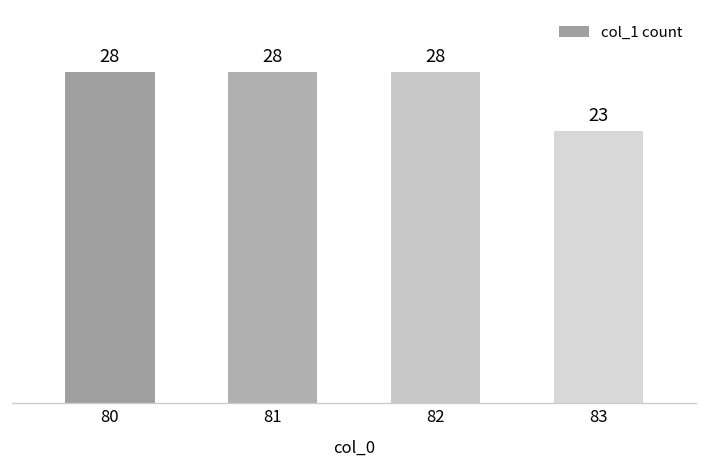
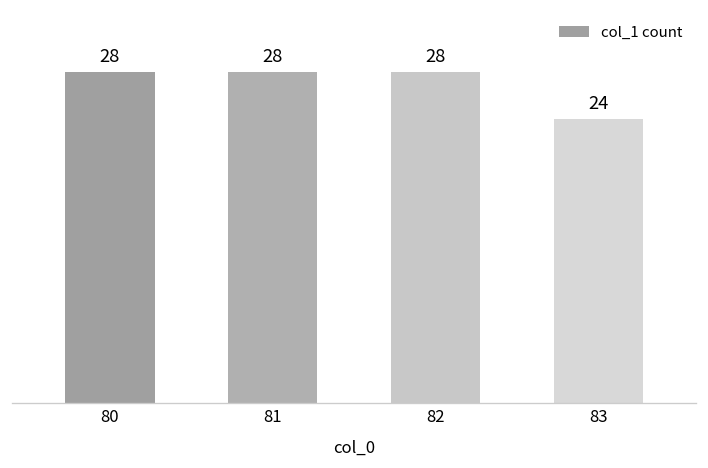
  {
    "80": 28,
    "81": 28,
    "82": 28,
-   "83": 23
+   "83": 24
  }
